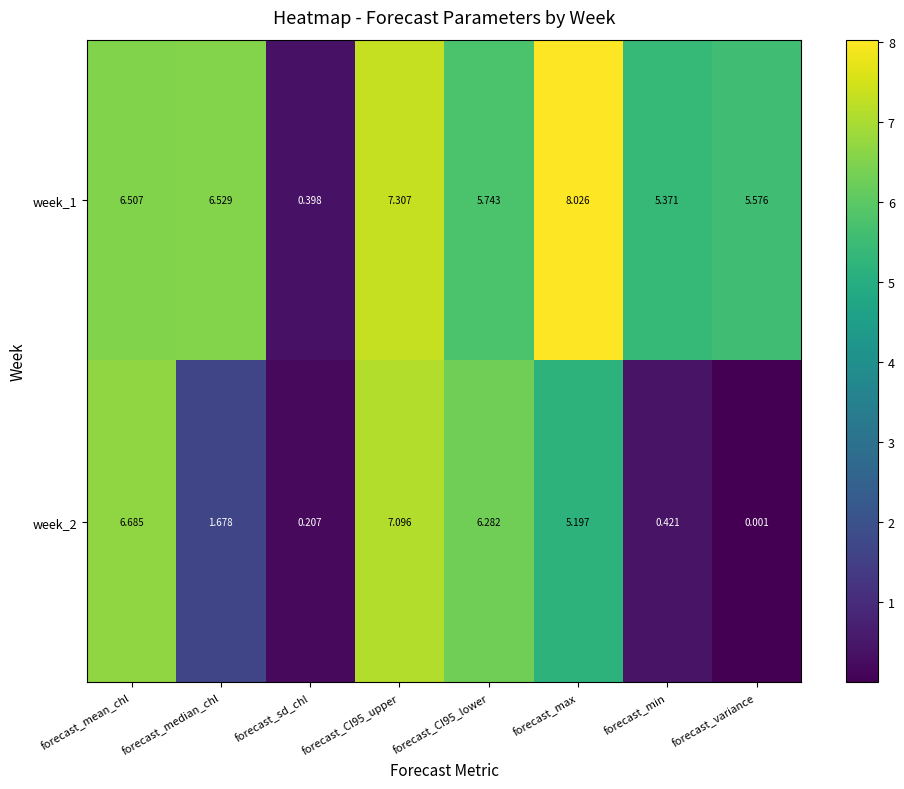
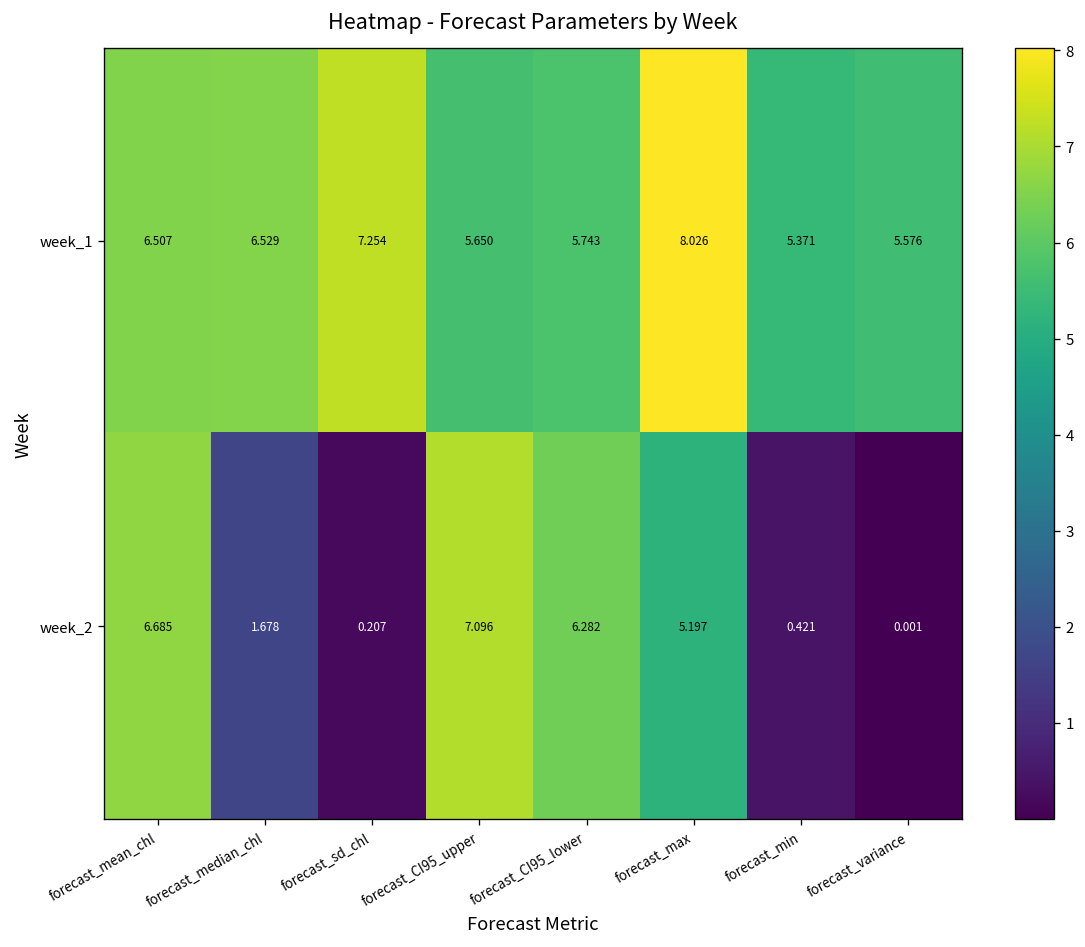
  {
    "week_1": {
      "forecast_mean_chl": 6.507,
      "forecast_median_chl": 6.529,
-     "forecast_sd_chl": 0.398,
-     "forecast_CI95_upper": 7.307,
+     "forecast_sd_chl": 7.254,
+     "forecast_CI95_upper": 5.650,
      "forecast_CI95_lower": 5.743,
      "forecast_max": 8.026,
      "forecast_min": 5.371,
      "forecast_variance": 5.576
    },
    "week_2": {
      "forecast_mean_chl": 6.685,
      "forecast_median_chl": 1.678,
      "forecast_sd_chl": 0.207,
      "forecast_CI95_upper": 7.096,
      "forecast_CI95_lower": 6.282,
      "forecast_max": 5.197,
      "forecast_min": 0.421,
      "forecast_variance": 0.001
    }
  }
